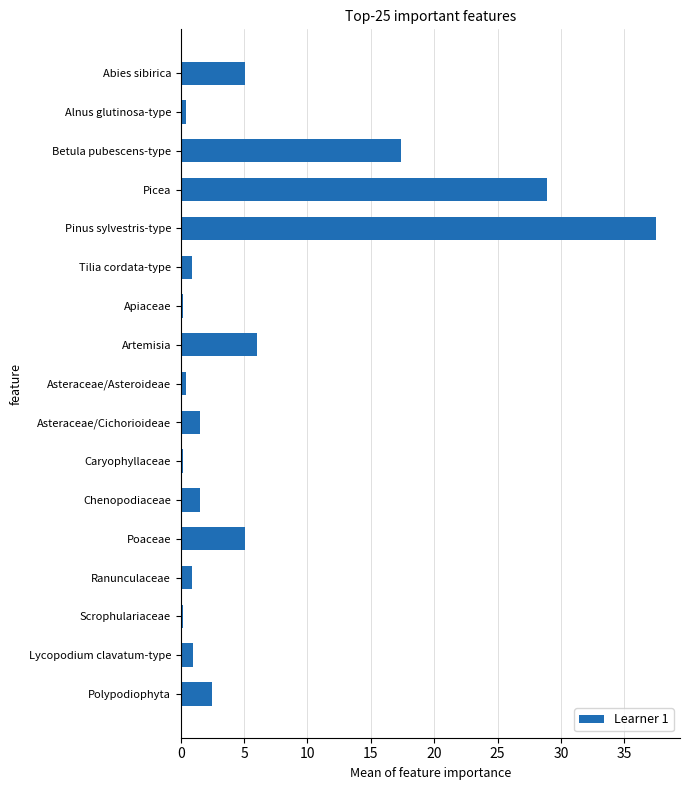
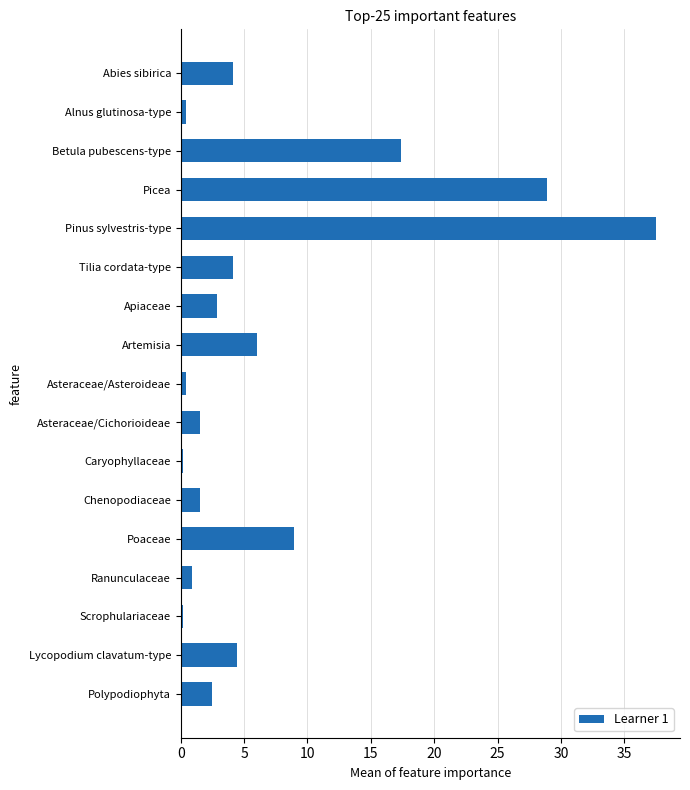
  {
-   "Abies sibirica": 5.1,
+   "Abies sibirica": 4.1,
    "Alnus glutinosa-type": 0.5,
    "Betula pubescens-type": 17.4,
    "Picea": 28.9,
    "Pinus sylvestris-type": 37.5,
-   "Tilia cordata-type": 0.9,
-   "Apiaceae": 0.2,
+   "Tilia cordata-type": 4.1,
+   "Apiaceae": 2.8,
    "Artemisia": 6.0,
    "Asteraceae/Asteroideae": 0.4,
    "Asteraceae/Cichorioideae": 1.5,
    "Chenopodiaceae": 1.5,
-   "Poaceae": 5.1,
+   "Poaceae": 9.0,
    "Ranunculaceae": 0.9,
-   "Lycopodium clavatum-type": 0.9,
+   "Lycopodium clavatum-type": 4.4,
    "Polypodiophyta": 2.4
  }
